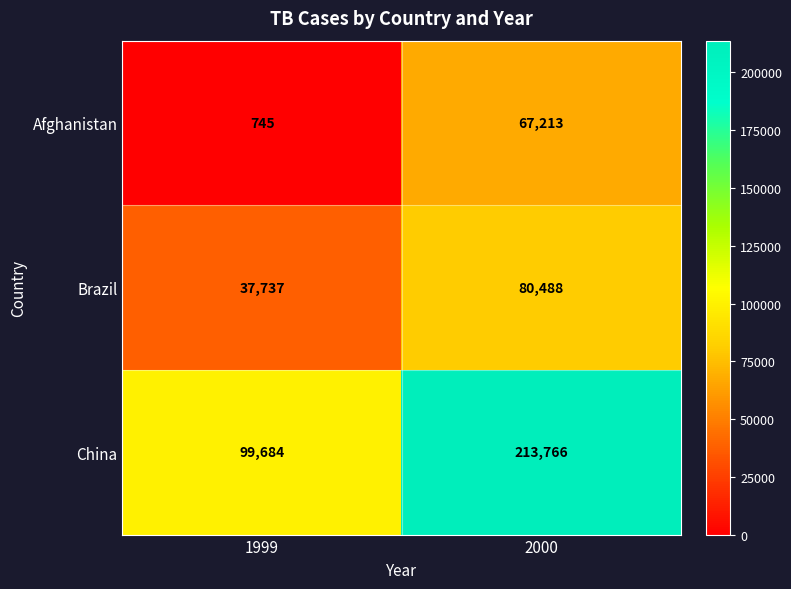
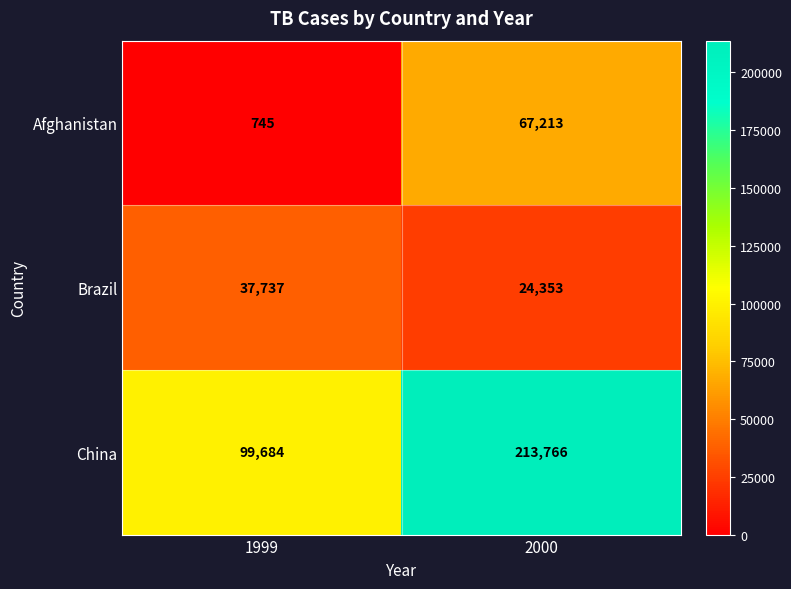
  {
    "Afghanistan": {
      "1999": "745",
      "2000": "67,213"
    },
    "Brazil": {
      "1999": "37,737",
-     "2000": "80,488"
+     "2000": "24,353"
    },
    "China": {
      "1999": "99,684",
      "2000": "213,766"
    }
  }
